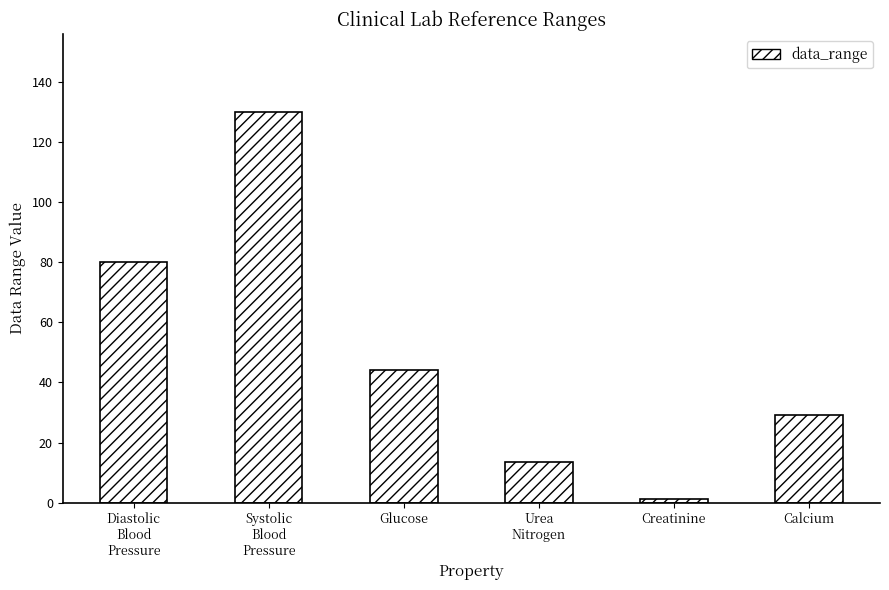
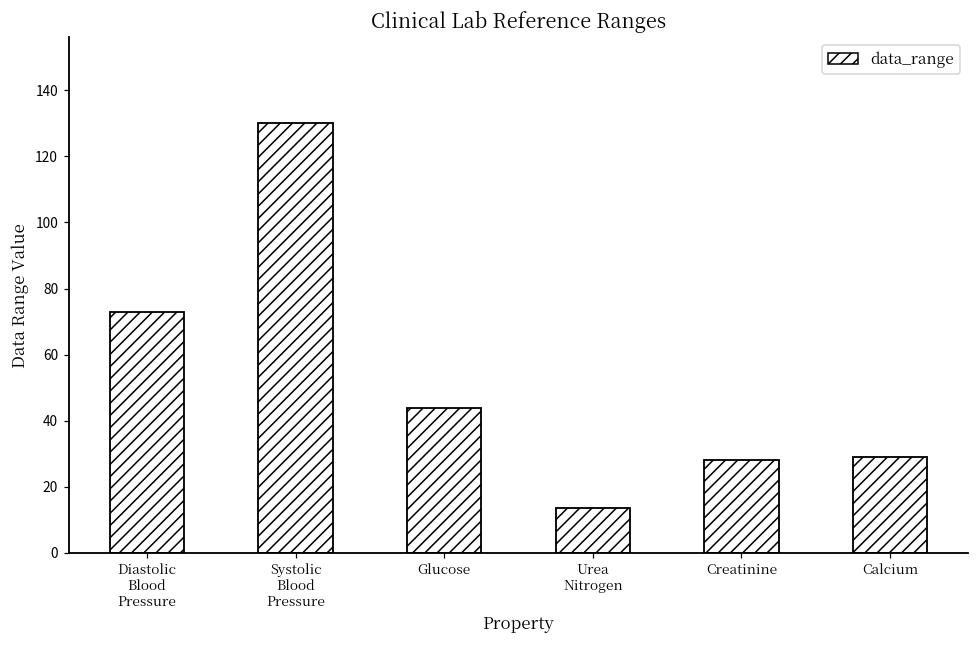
  {
-   "Diastolic Blood Pressure": 80,
+   "Diastolic Blood Pressure": 73,
    "Systolic Blood Pressure": 130,
    "Glucose": 44,
    "Urea Nitrogen": 14,
-   "Creatinine": 1,
+   "Creatinine": 28,
    "Calcium": 29
  }
